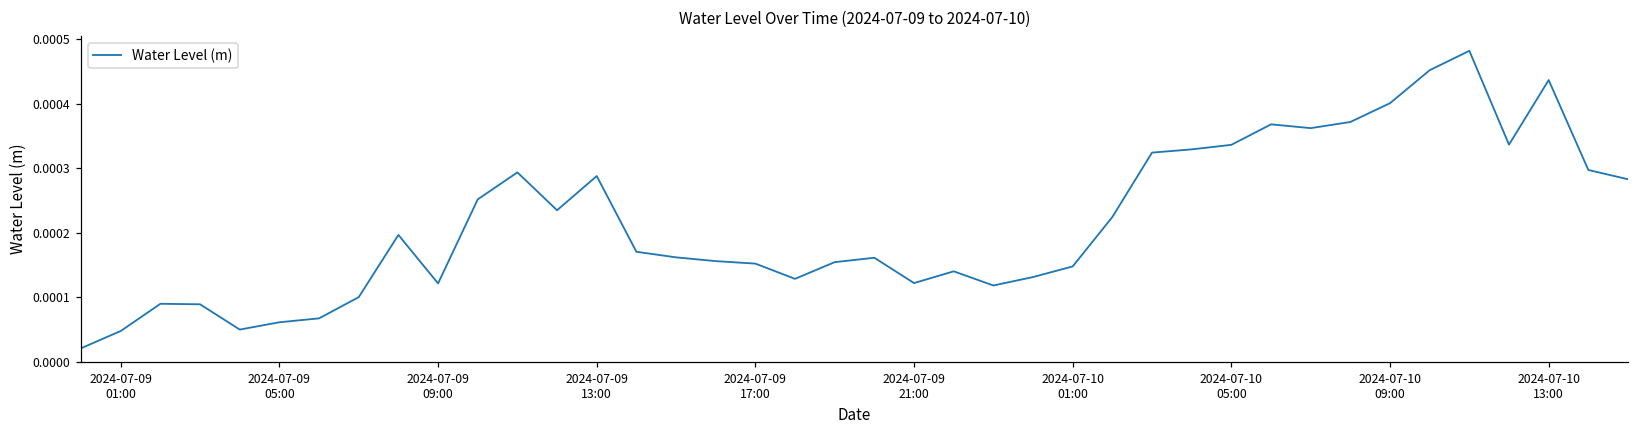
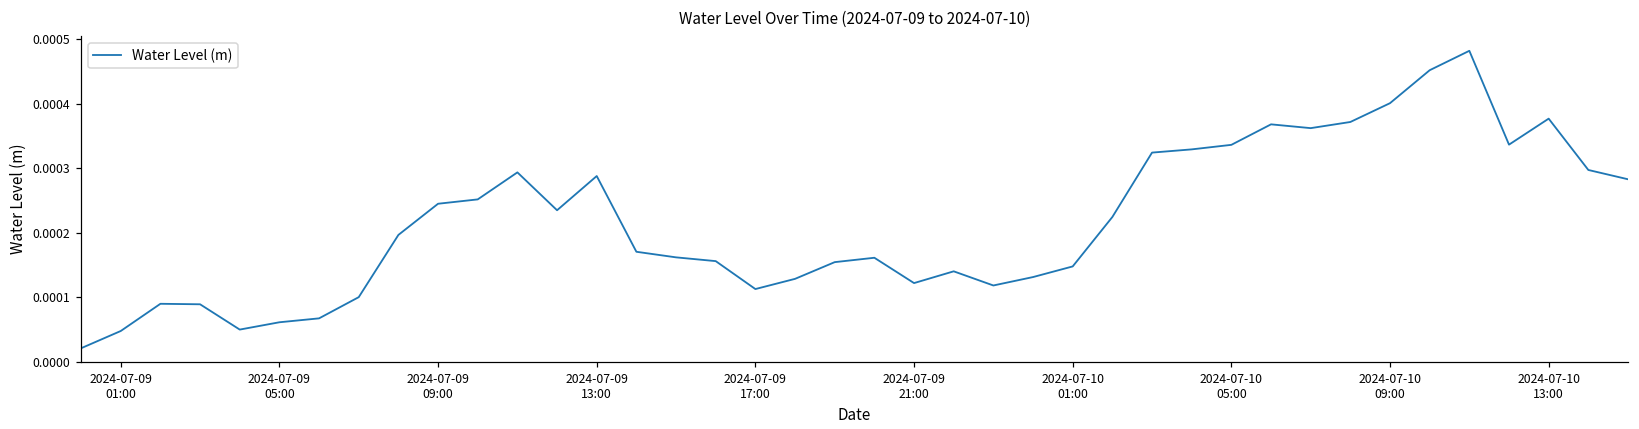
  {
    "2024-07-09 01:00": 0.00005,
    "2024-07-09 05:00": 0.00006,
-   "2024-07-09 09:00": 0.00012,
+   "2024-07-09 09:00": 0.00025,
    "2024-07-09 13:00": 0.00029,
-   "2024-07-09 17:00": 0.00015,
+   "2024-07-09 17:00": 0.00011,
    "2024-07-09 21:00": 0.00012,
    "2024-07-10 01:00": 0.00015,
    "2024-07-10 05:00": 0.00034,
    "2024-07-10 09:00": 0.00040,
-   "2024-07-10 13:00": 0.00044
+   "2024-07-10 13:00": 0.00038
  }
